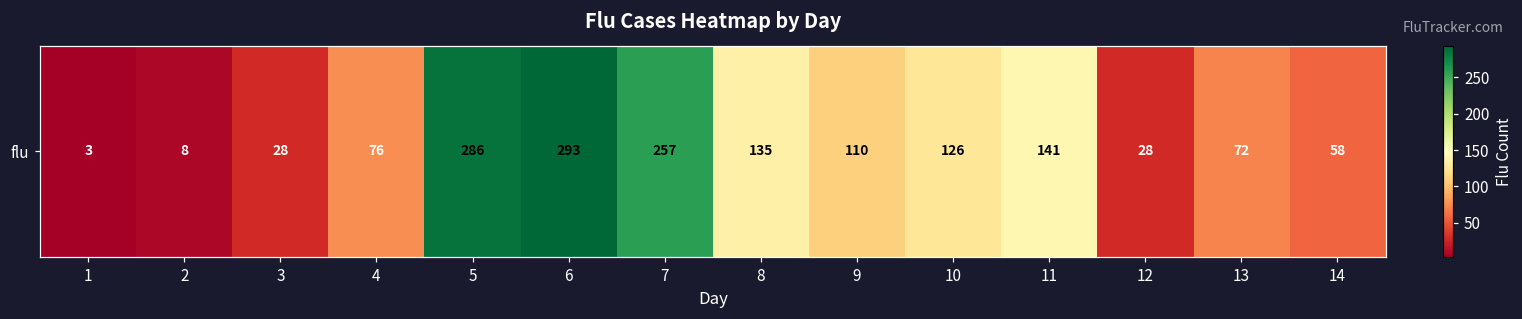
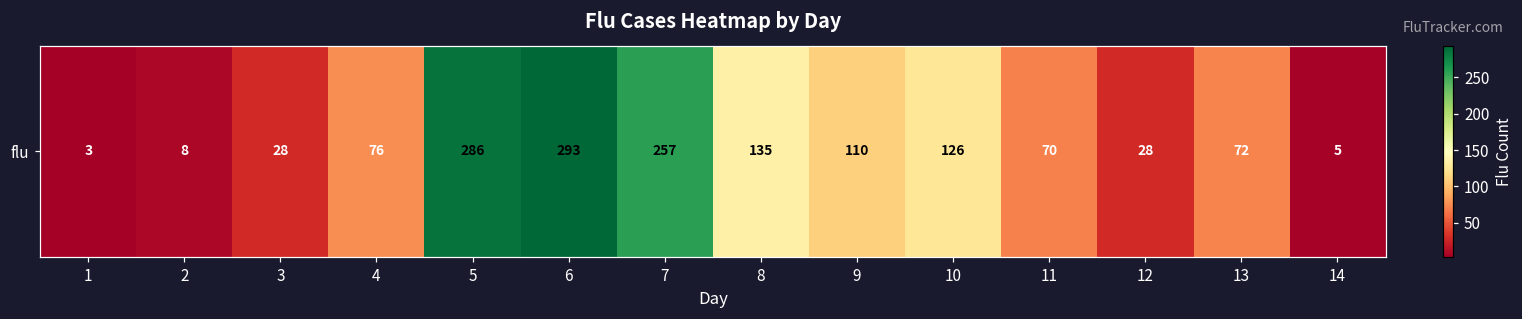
  {
    "flu": {
      "1": 3,
      "2": 8,
      "3": 28,
      "4": 76,
      "5": 286,
      "6": 293,
      "7": 257,
      "8": 135,
      "9": 110,
      "10": 126,
-     "11": 141,
+     "11": 70,
      "12": 28,
      "13": 72,
-     "14": 58
+     "14": 5
    }
  }
